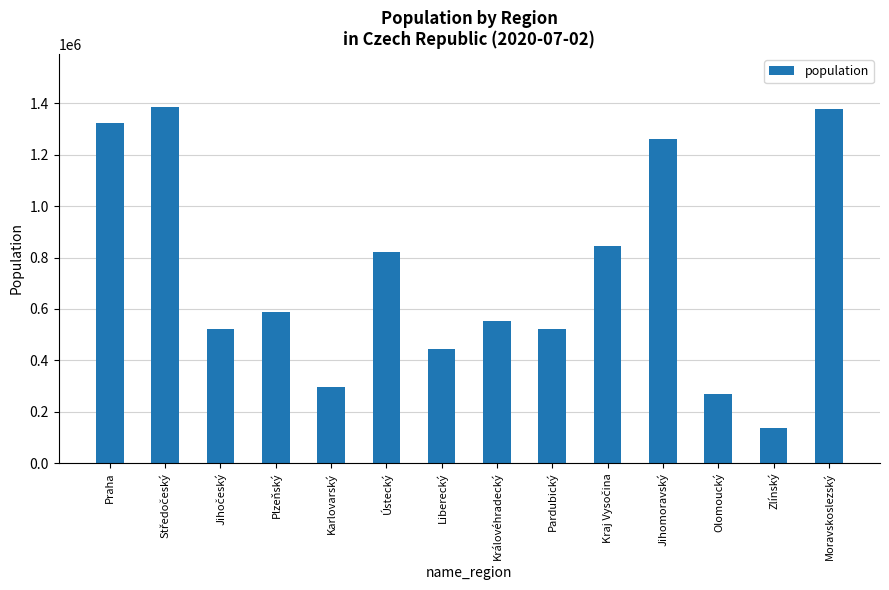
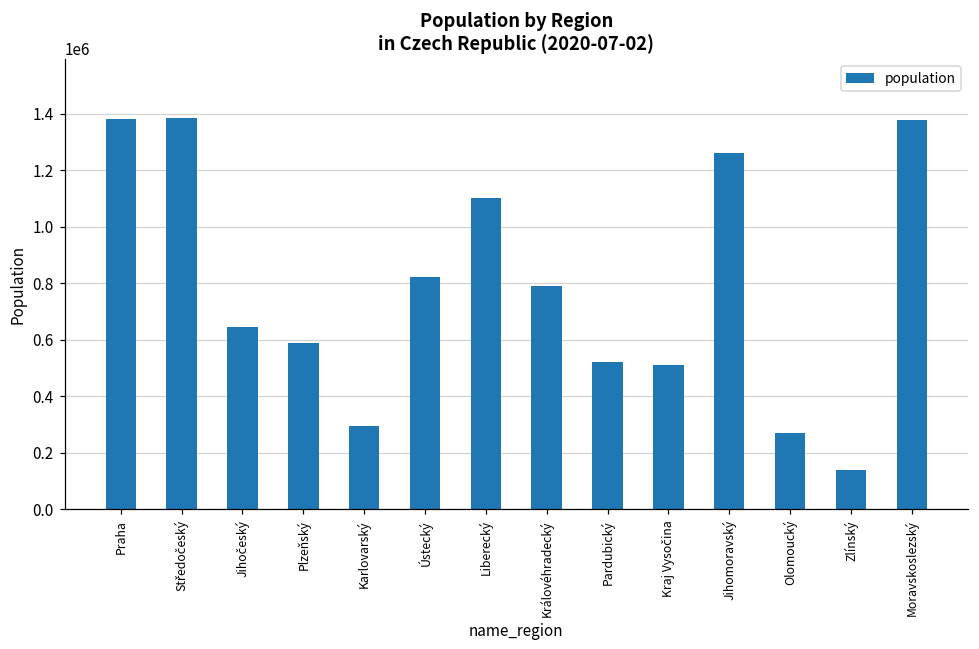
  {
-   "Praha": 1320000,
+   "Praha": 1380000,
    "Středočeský": 1390000,
-   "Jihočeský": 520000,
+   "Jihočeský": 640000,
    "Plzeňský": 590000,
    "Karlovarský": 290000,
    "Ústecký": 820000,
-   "Liberecký": 440000,
-   "Královéhradecký": 550000,
+   "Liberecký": 1100000,
+   "Královéhradecký": 790000,
    "Pardubický": 520000,
-   "Kraj Vysočina": 840000,
+   "Kraj Vysočina": 510000,
    "Jihomoravský": 1260000,
    "Olomoucký": 270000,
    "Zlínský": 140000,
    "Moravskoslezský": 1380000
  }
